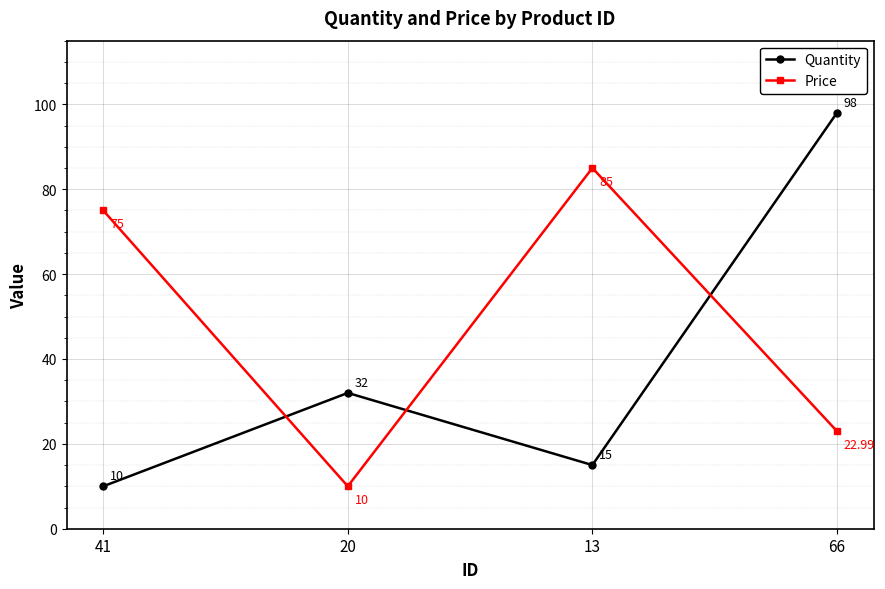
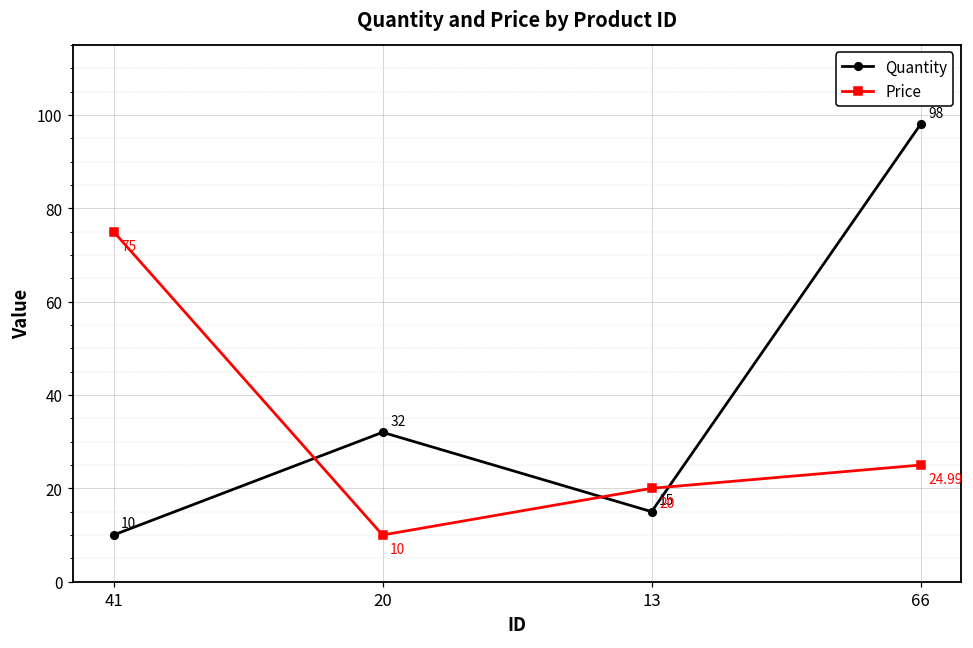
  {
    "Quantity": {
      "41": 10,
      "20": 32,
      "66": 98
    },
    "Price": {
      "41": 75,
      "20": 10,
-     "13": 85,
-     "66": 22.99
+     "13": 20,
+     "66": 24.99
    }
  }
